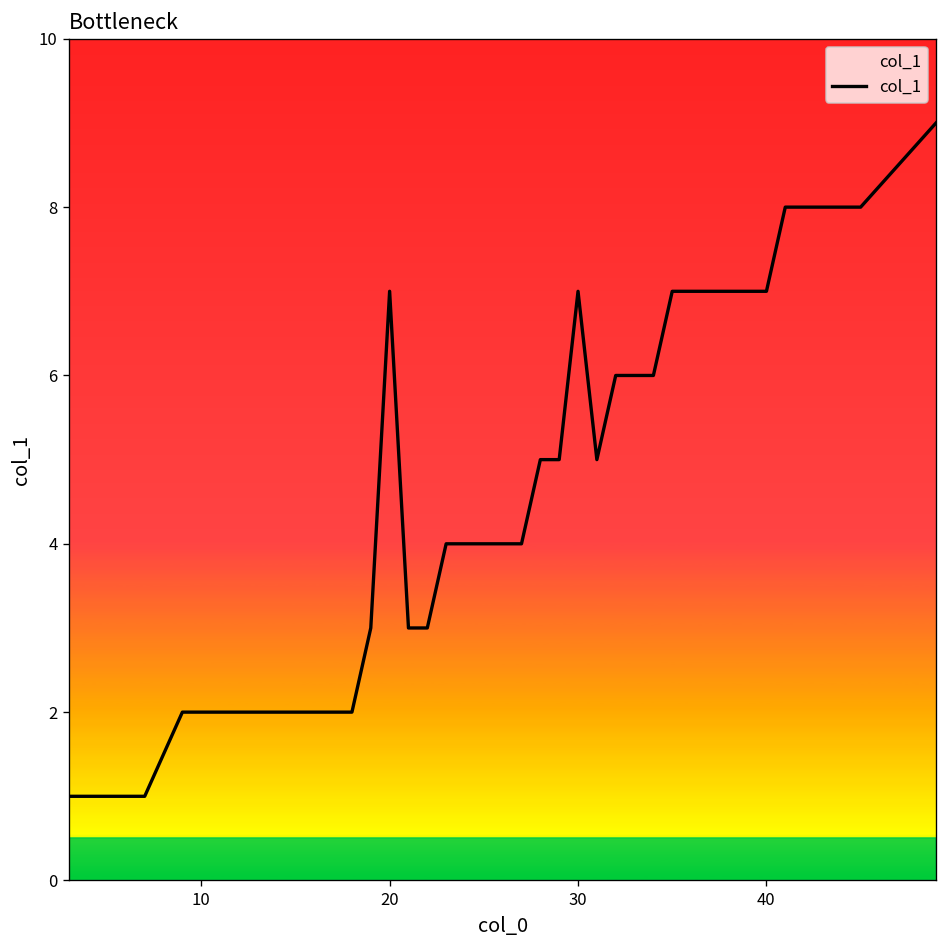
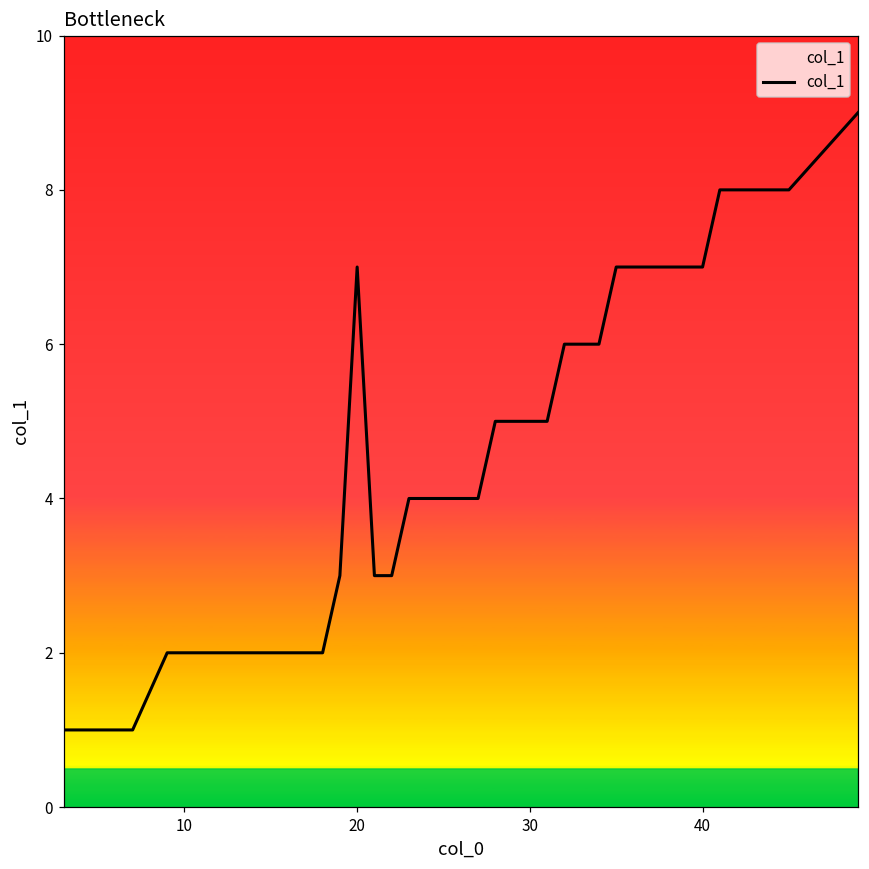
  {
    "20": 7,
-   "30": 7,
+   "30": 5,
    "40": 7
  }
